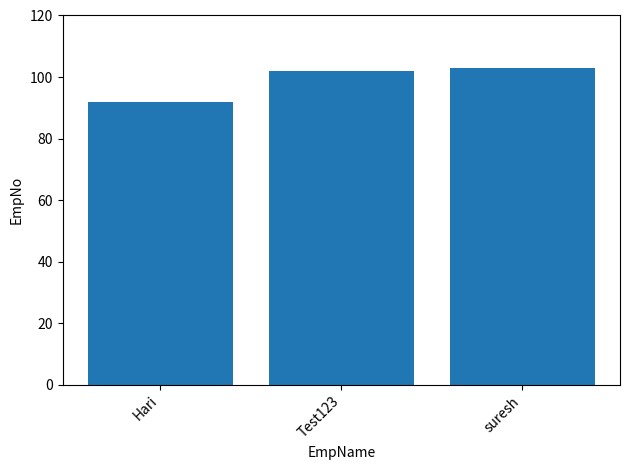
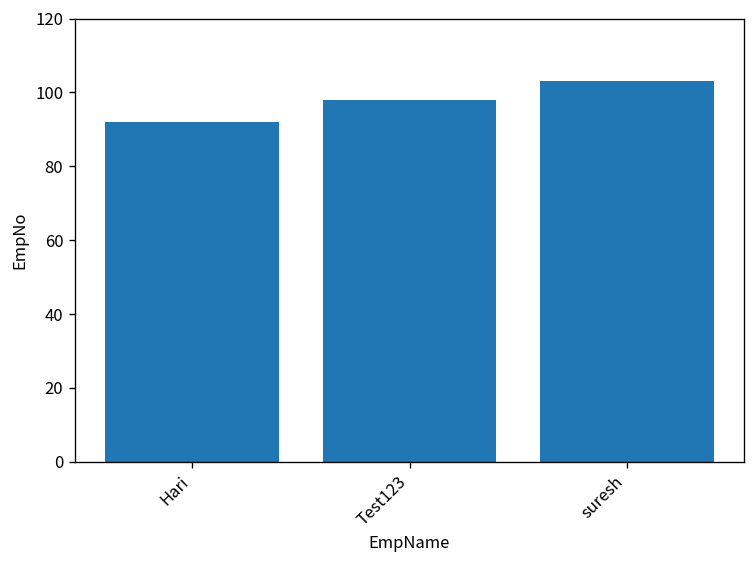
  {
    "Hari": 92,
-   "Test123": 102,
+   "Test123": 98,
    "suresh": 103
  }
